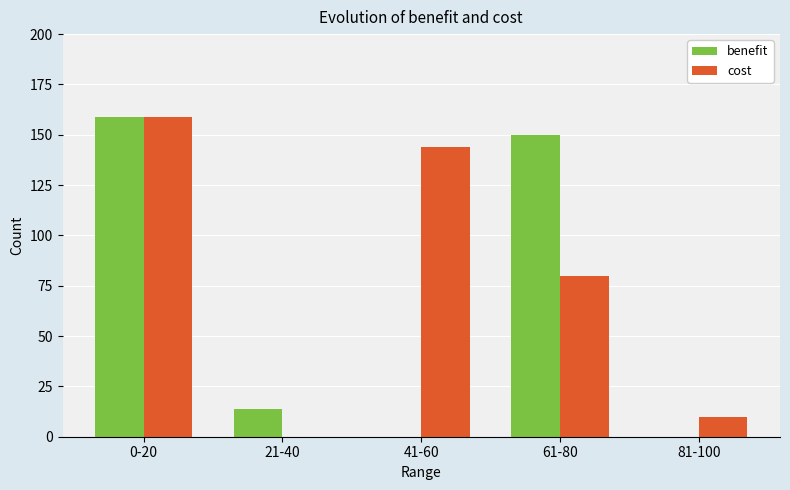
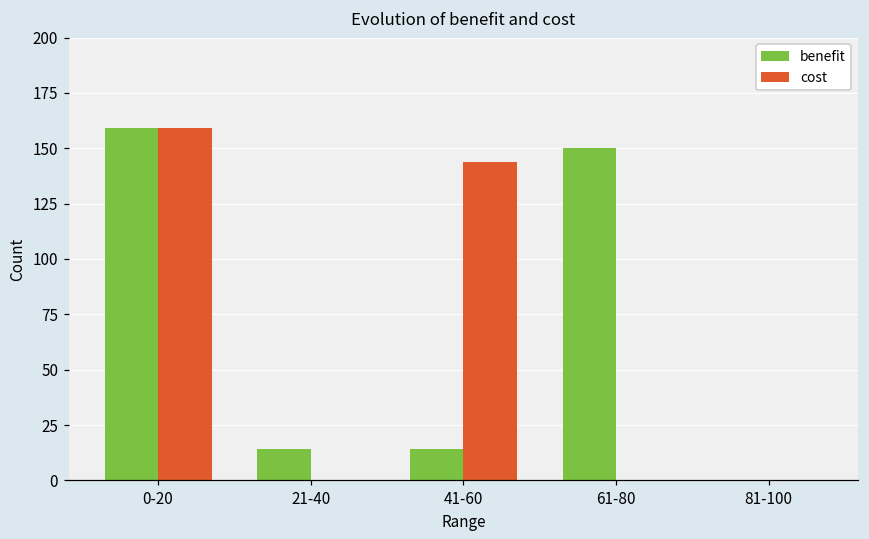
  {
    "benefit": {
      "0-20": 159,
      "21-40": 14,
-     "41-60": 0,
+     "41-60": 14,
      "61-80": 150,
      "81-100": 0
    },
    "cost": {
      "0-20": 159,
      "21-40": 0,
      "41-60": 144,
-     "61-80": 80,
-     "81-100": 10
+     "61-80": 0,
+     "81-100": 0
    }
  }
